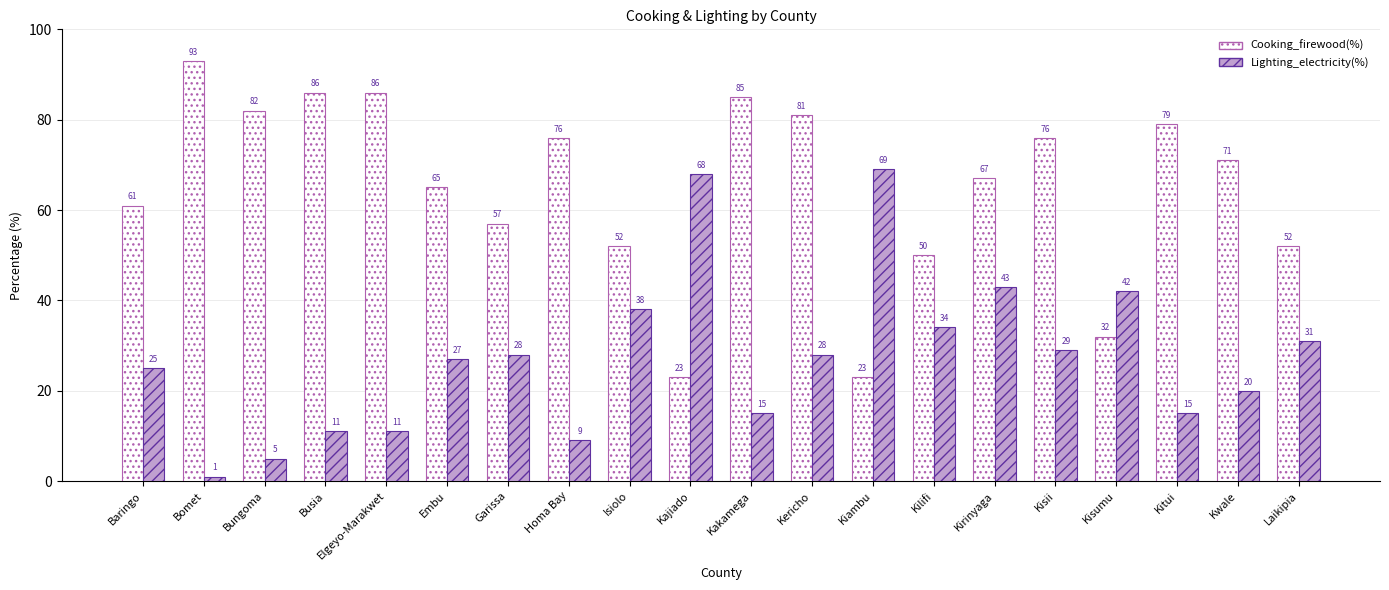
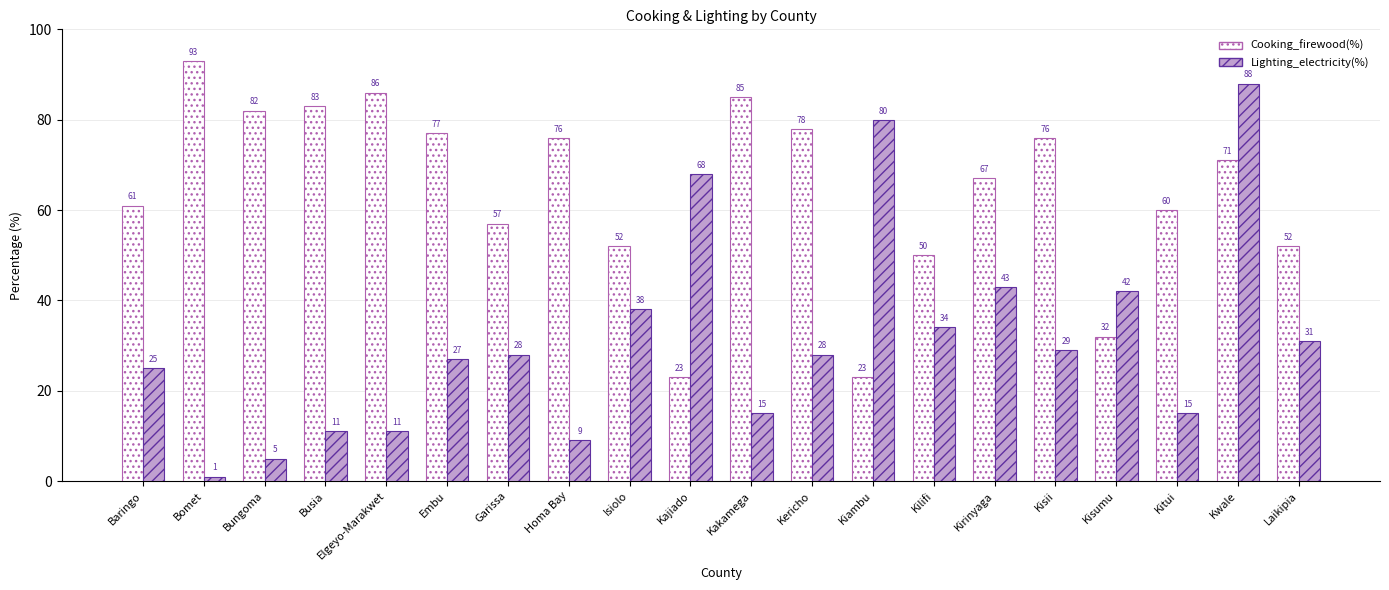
  {
    "Cooking_firewood(%)": {
      "Baringo": 61,
      "Bomet": 93,
      "Bungoma": 82,
-     "Busia": 86,
+     "Busia": 83,
      "Elgeyo-Marakwet": 86,
-     "Embu": 65,
+     "Embu": 77,
      "Garissa": 57,
      "Homa Bay": 76,
      "Isiolo": 52,
      "Kajiado": 23,
      "Kakamega": 85,
-     "Kericho": 81,
+     "Kericho": 78,
      "Kiambu": 23,
      "Kilifi": 50,
      "Kirinyaga": 67,
      "Kisii": 76,
      "Kisumu": 32,
-     "Kitui": 79,
+     "Kitui": 60,
      "Kwale": 71,
      "Laikipia": 52
    },
    "Lighting_electricity(%)": {
      "Baringo": 25,
      "Bomet": 1,
      "Bungoma": 5,
      "Busia": 11,
      "Elgeyo-Marakwet": 11,
      "Embu": 27,
      "Garissa": 28,
      "Homa Bay": 9,
      "Isiolo": 38,
      "Kajiado": 68,
      "Kakamega": 15,
      "Kericho": 28,
-     "Kiambu": 69,
+     "Kiambu": 80,
      "Kilifi": 34,
      "Kirinyaga": 43,
      "Kisii": 29,
      "Kisumu": 42,
      "Kitui": 15,
-     "Kwale": 20,
+     "Kwale": 88,
      "Laikipia": 31
    }
  }
